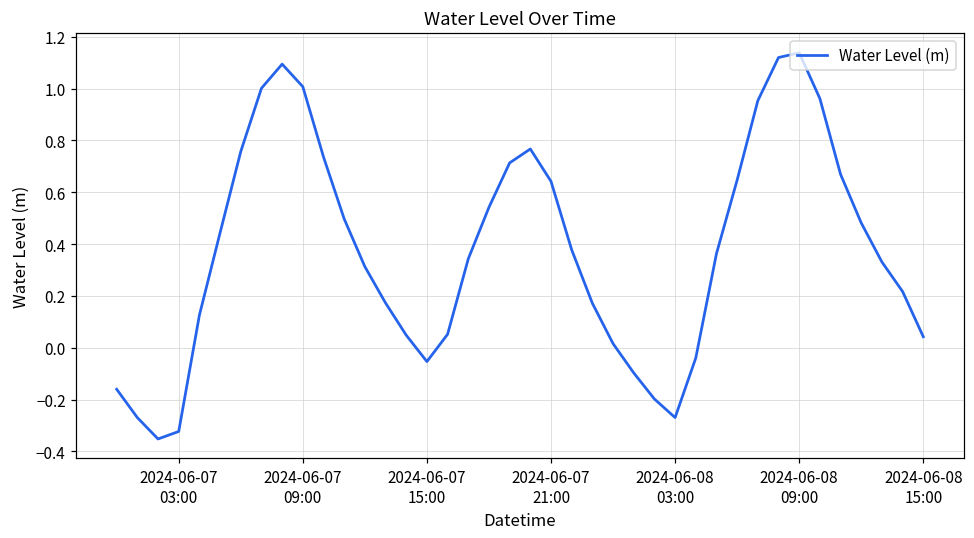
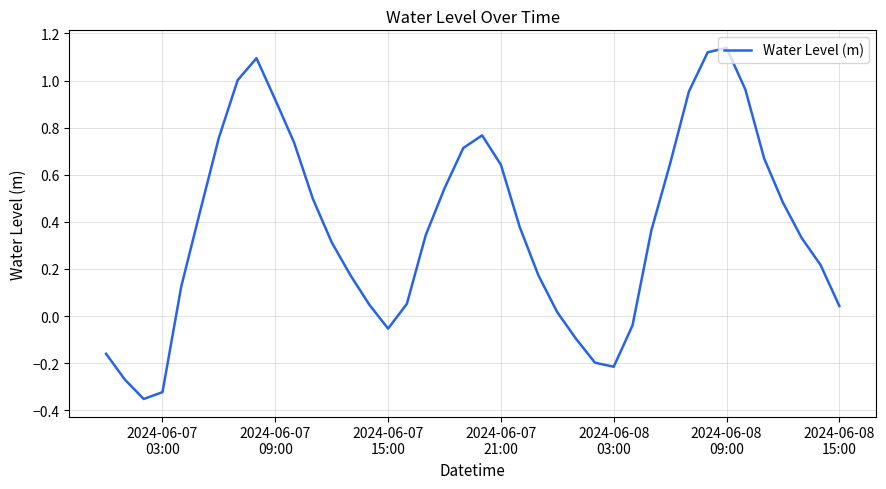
  {
    "2024-06-07 03:00": -0.32,
-   "2024-06-07 09:00": 1.01,
+   "2024-06-07 09:00": 0.92,
    "2024-06-07 15:00": -0.05,
    "2024-06-07 21:00": 0.64,
-   "2024-06-08 03:00": -0.27,
+   "2024-06-08 03:00": -0.22,
    "2024-06-08 15:00": 0.04
  }
